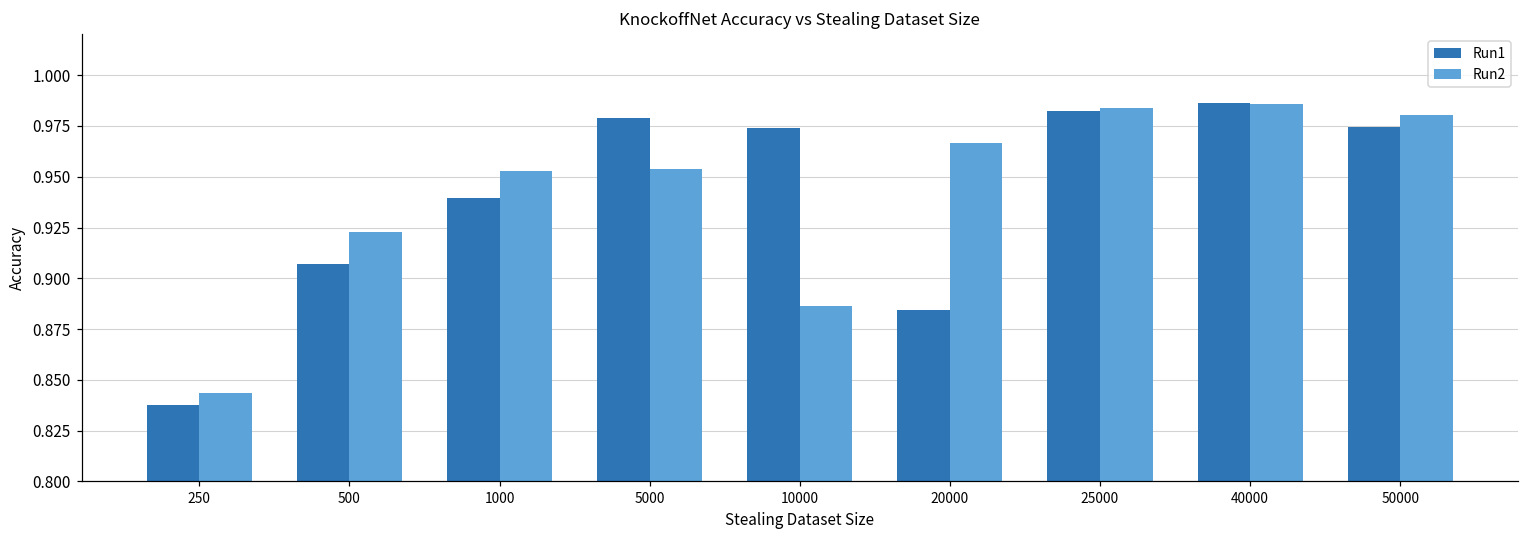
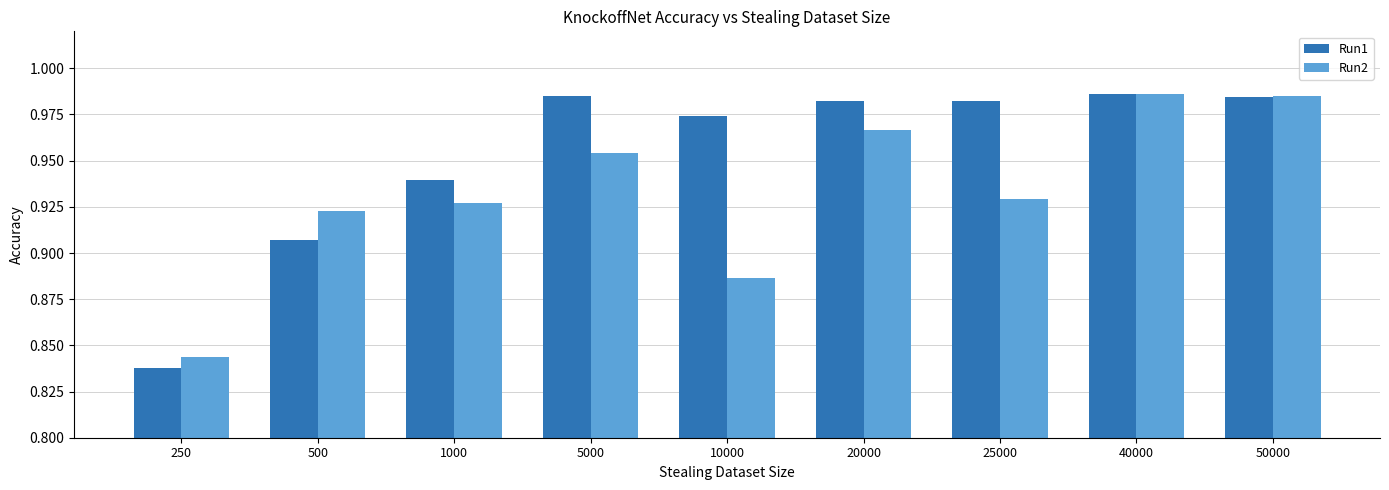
  {
    "Run1": {
      "250": 0.838,
      "500": 0.907,
      "1000": 0.939,
-     "5000": 0.979,
+     "5000": 0.985,
      "10000": 0.974,
-     "20000": 0.884,
+     "20000": 0.982,
      "25000": 0.982,
      "40000": 0.986,
-     "50000": 0.975
+     "50000": 0.984
    },
    "Run2": {
      "250": 0.844,
      "500": 0.923,
-     "1000": 0.953,
+     "1000": 0.927,
      "5000": 0.954,
      "10000": 0.887,
      "20000": 0.967,
-     "25000": 0.984,
+     "25000": 0.929,
      "40000": 0.986,
-     "50000": 0.980
+     "50000": 0.985
    }
  }
